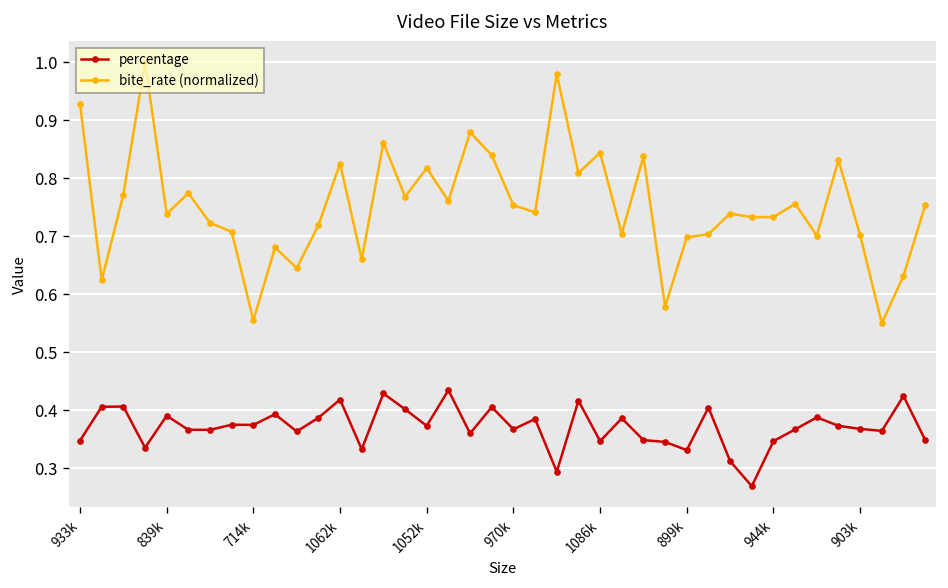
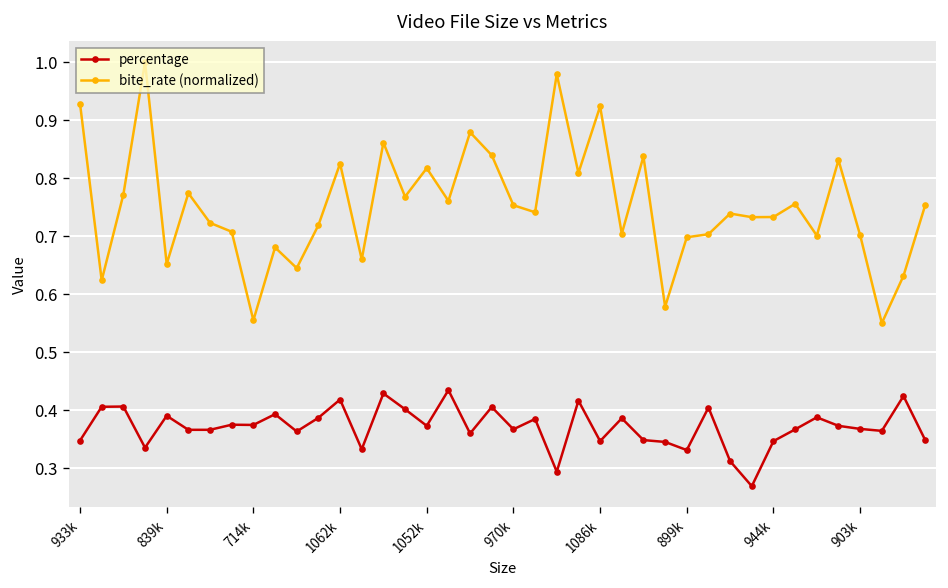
  {
    "percentage": {
      "933k": 0.35,
      "839k": 0.39,
      "714k": 0.37,
      "1062k": 0.42,
      "1052k": 0.37,
      "970k": 0.37,
      "1086k": 0.35,
      "899k": 0.33,
      "944k": 0.35,
      "903k": 0.37
    },
    "bite_rate (normalized)": {
      "933k": 0.93,
-     "839k": 0.74,
+     "839k": 0.65,
      "714k": 0.56,
      "1062k": 0.83,
      "1052k": 0.82,
      "970k": 0.75,
-     "1086k": 0.84,
+     "1086k": 0.92,
      "899k": 0.70,
      "944k": 0.73,
      "903k": 0.70
    }
  }
